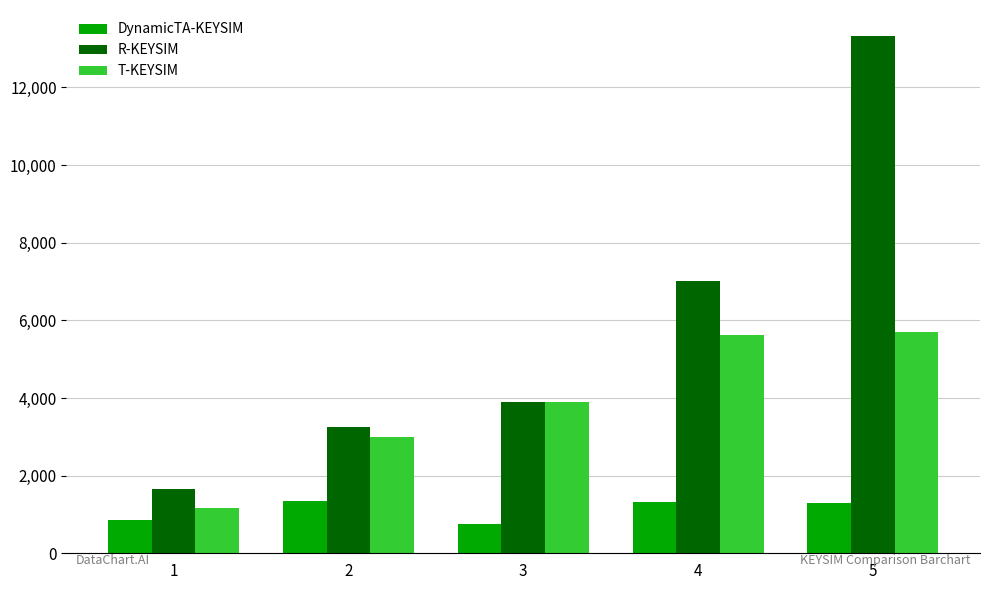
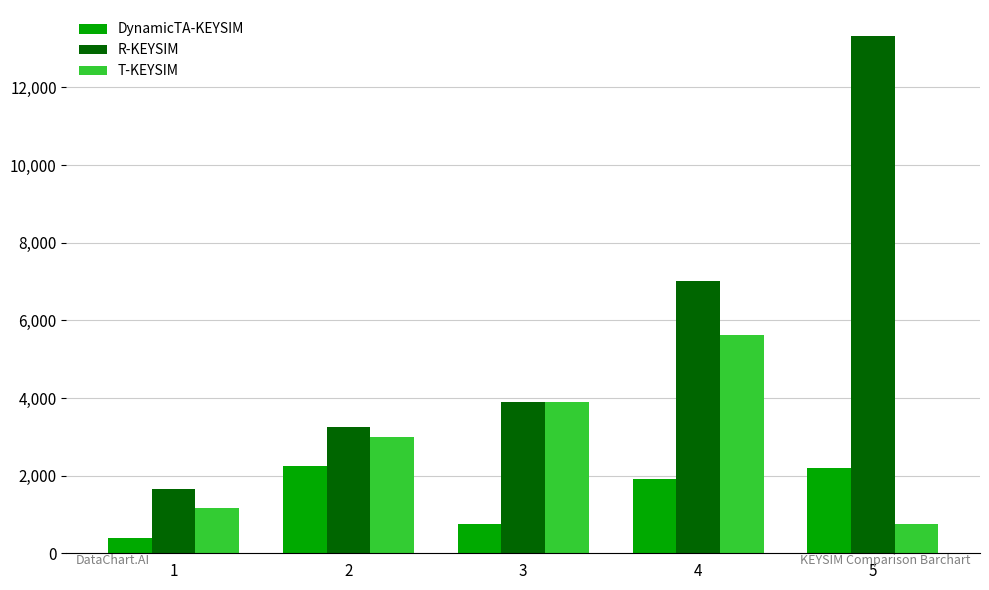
  {
    "DynamicTA-KEYSIM": {
-     "1": "800",
-     "2": "1,300",
+     "1": "400",
+     "2": "2,200",
      "3": "800",
-     "4": "1,300",
-     "5": "1,300"
+     "4": "1,900",
+     "5": "2,200"
    },
    "R-KEYSIM": {
      "1": "1,600",
      "2": "3,200",
      "3": "3,900",
      "4": "7,000",
      "5": "13,300"
    },
    "T-KEYSIM": {
      "1": "1,200",
      "2": "3,000",
      "3": "3,900",
      "4": "5,600",
-     "5": "5,700"
+     "5": "800"
    }
  }
